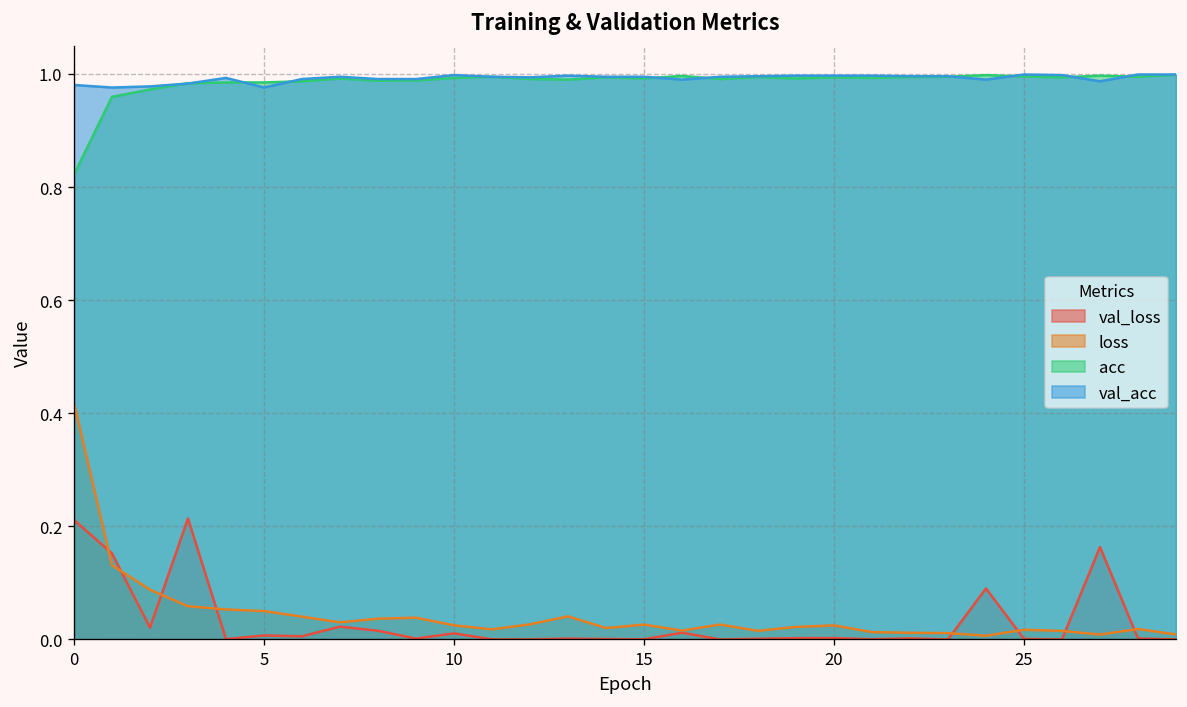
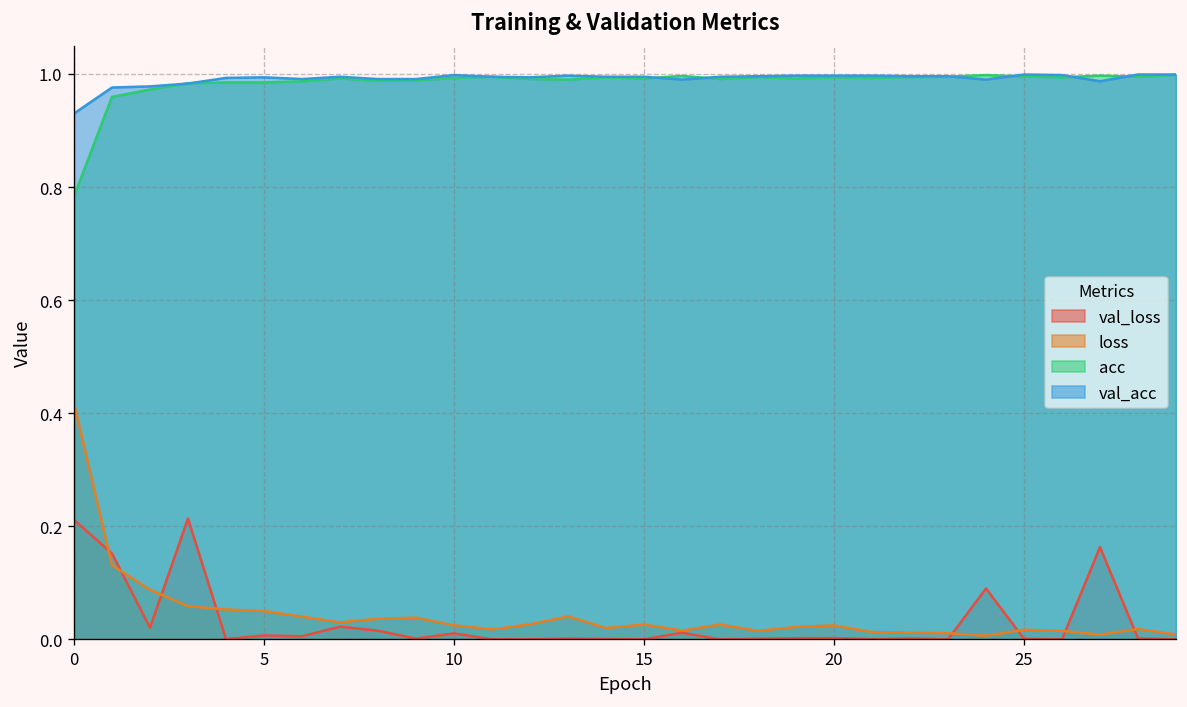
  {
    "acc": {
-     "0": 0.82,
+     "0": 0.78,
      "5": 0.99
    },
    "val_acc": {
-     "0": 0.98,
-     "5": 0.98
+     "0": 0.93,
+     "5": 0.99
    }
  }
